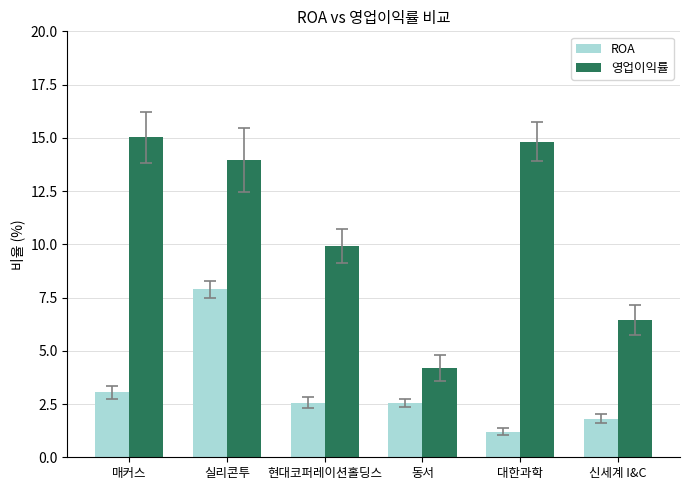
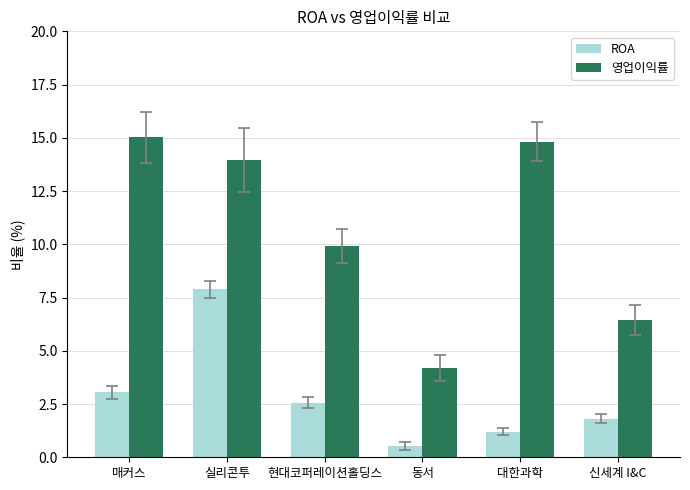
  {
    "ROA": {
      "매커스": 3.1,
      "실리콘투": 7.9,
      "현대코퍼레이션홀딩스": 2.6,
-     "동서": 2.6,
+     "동서": 0.5,
      "대한과학": 1.2,
      "신세계 I&C": 1.8
    },
    "영업이익률": {
      "매커스": 15.0,
      "실리콘투": 13.9,
      "현대코퍼레이션홀딩스": 9.9,
      "동서": 4.2,
      "대한과학": 14.8,
      "신세계 I&C": 6.5
    }
  }
